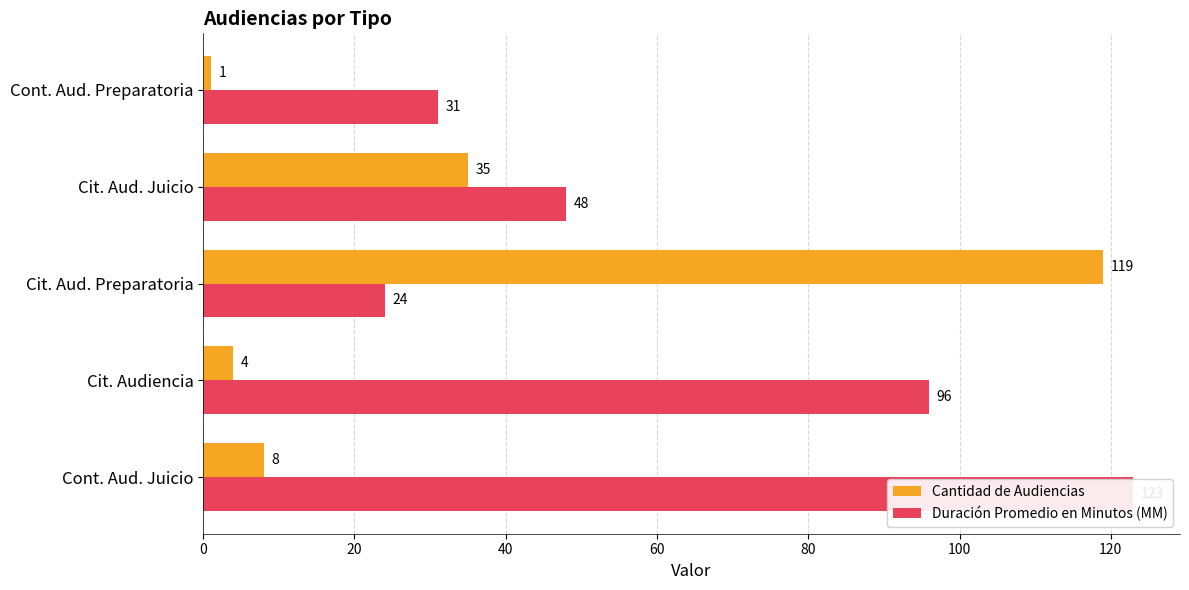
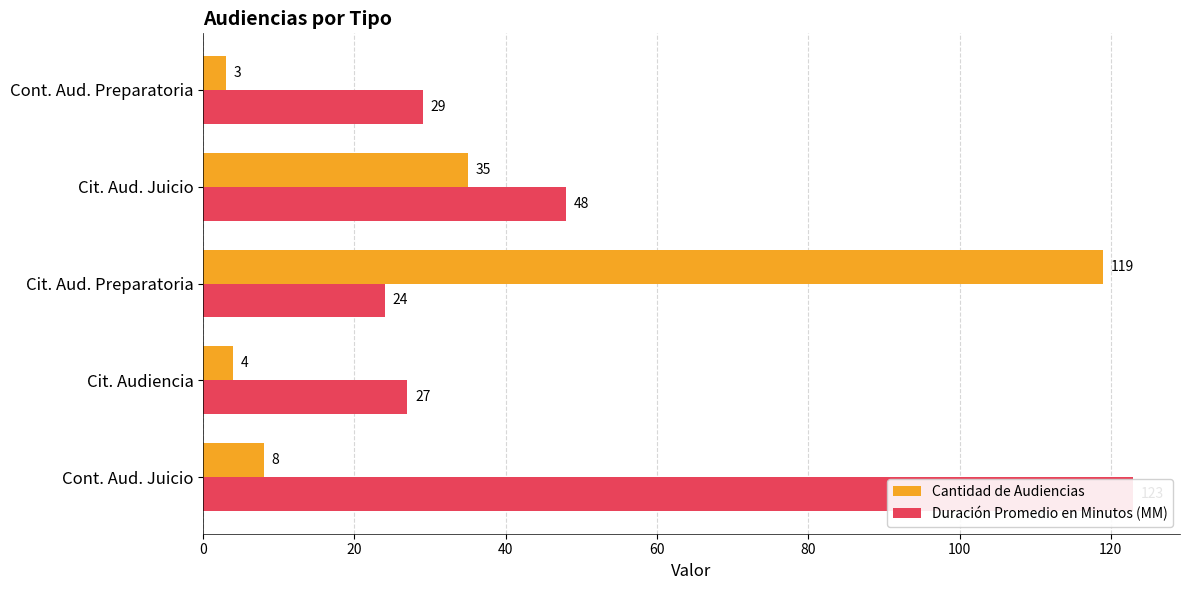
  {
    "Cantidad de Audiencias": {
-     "Cont. Aud. Preparatoria": 1,
+     "Cont. Aud. Preparatoria": 3,
      "Cit. Aud. Juicio": 35,
      "Cit. Aud. Preparatoria": 119,
      "Cit. Audiencia": 4,
      "Cont. Aud. Juicio": 8
    },
    "Duración Promedio en Minutos (MM)": {
-     "Cont. Aud. Preparatoria": 31,
+     "Cont. Aud. Preparatoria": 29,
      "Cit. Aud. Juicio": 48,
      "Cit. Aud. Preparatoria": 24,
-     "Cit. Audiencia": 96
+     "Cit. Audiencia": 27
    }
  }
